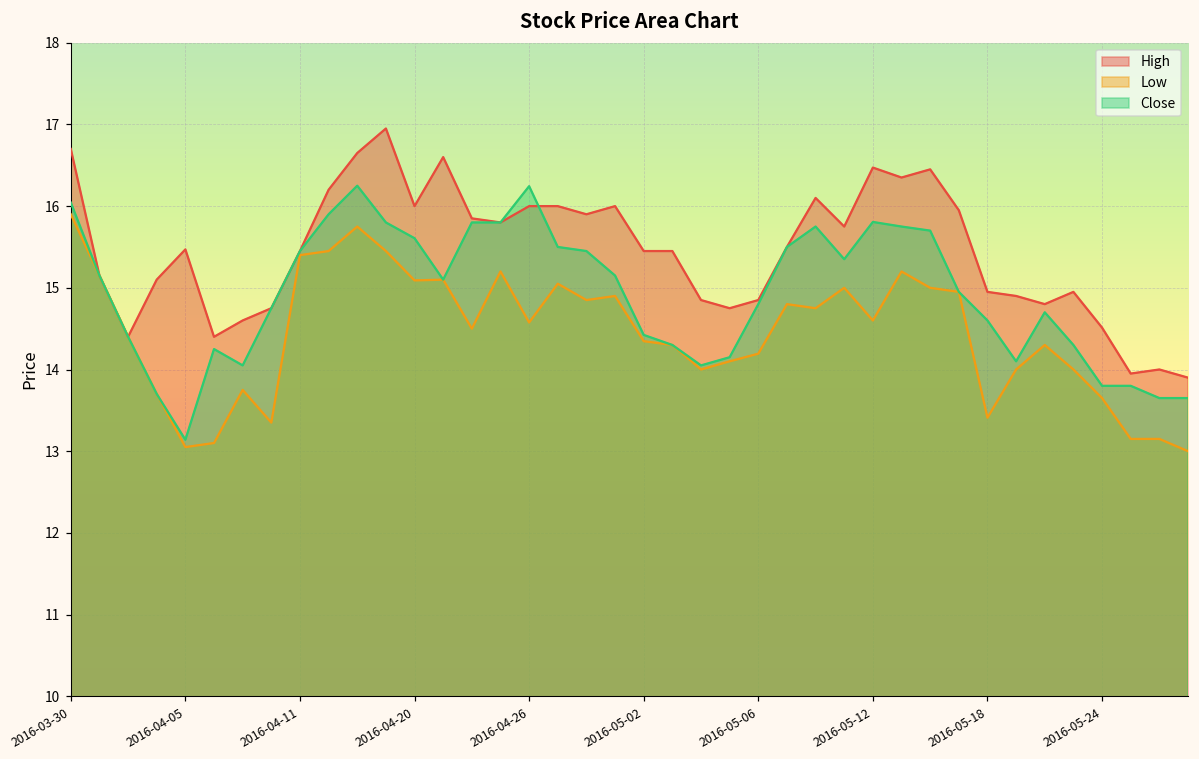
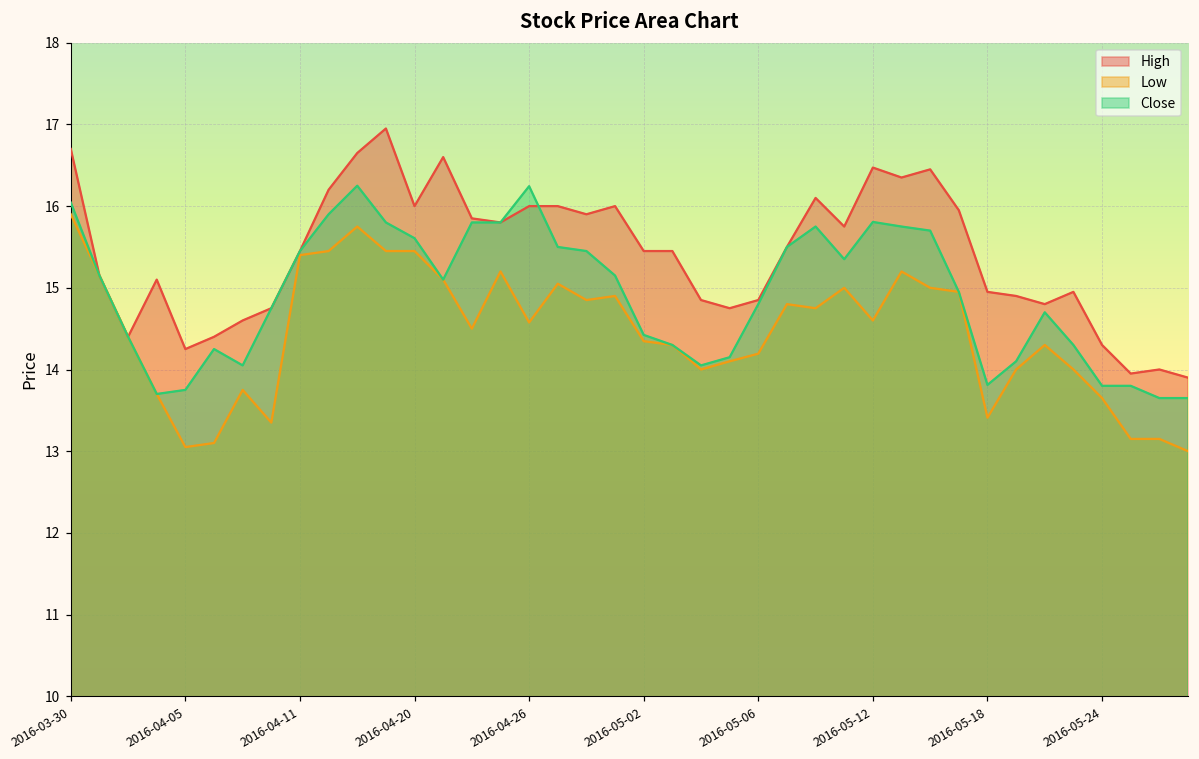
  {
    "High": {
      "2016-03-30": 16.7,
-     "2016-04-05": 15.5,
+     "2016-04-05": 14.3,
      "2016-04-20": 16.0,
      "2016-04-26": 16.0,
      "2016-05-02": 15.4,
      "2016-05-06": 14.9,
      "2016-05-12": 16.5,
      "2016-05-18": 14.9,
-     "2016-05-24": 14.5
+     "2016-05-24": 14.3
    },
    "Low": {
      "2016-03-30": 15.9,
      "2016-04-05": 13.1,
      "2016-04-11": 15.4,
-     "2016-04-20": 15.1,
+     "2016-04-20": 15.4,
      "2016-04-26": 14.6,
      "2016-05-02": 14.3,
      "2016-05-06": 14.2,
      "2016-05-12": 14.6,
      "2016-05-18": 13.4,
      "2016-05-24": 13.6
    },
    "Close": {
      "2016-03-30": 16.0,
-     "2016-04-05": 13.1,
+     "2016-04-05": 13.8,
      "2016-04-20": 15.6,
      "2016-04-26": 16.2,
      "2016-05-02": 14.4,
      "2016-05-06": 14.8,
      "2016-05-12": 15.8,
-     "2016-05-18": 14.6,
+     "2016-05-18": 13.8,
      "2016-05-24": 13.8
    }
  }
